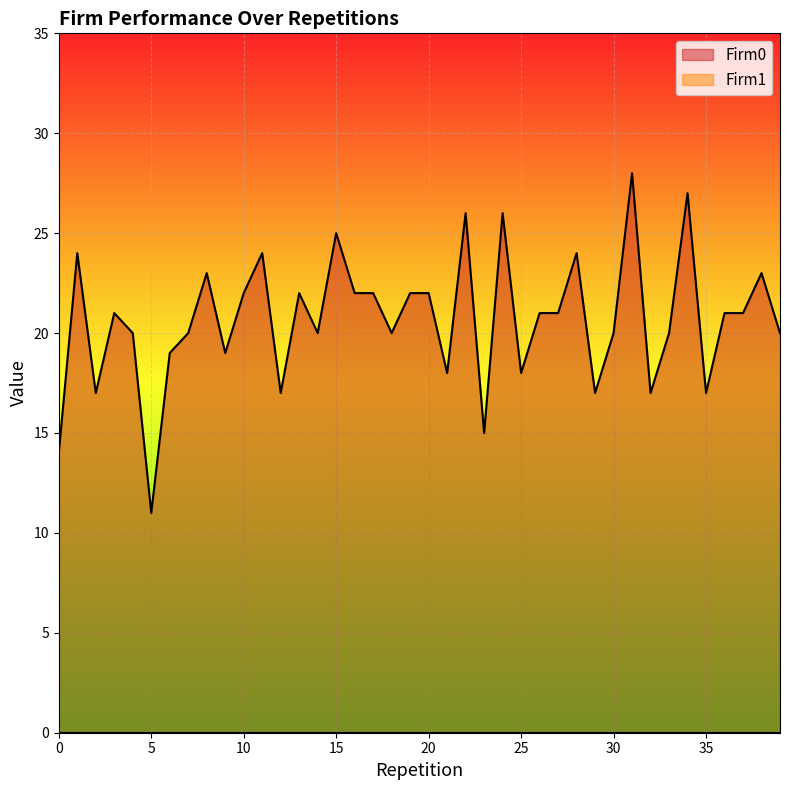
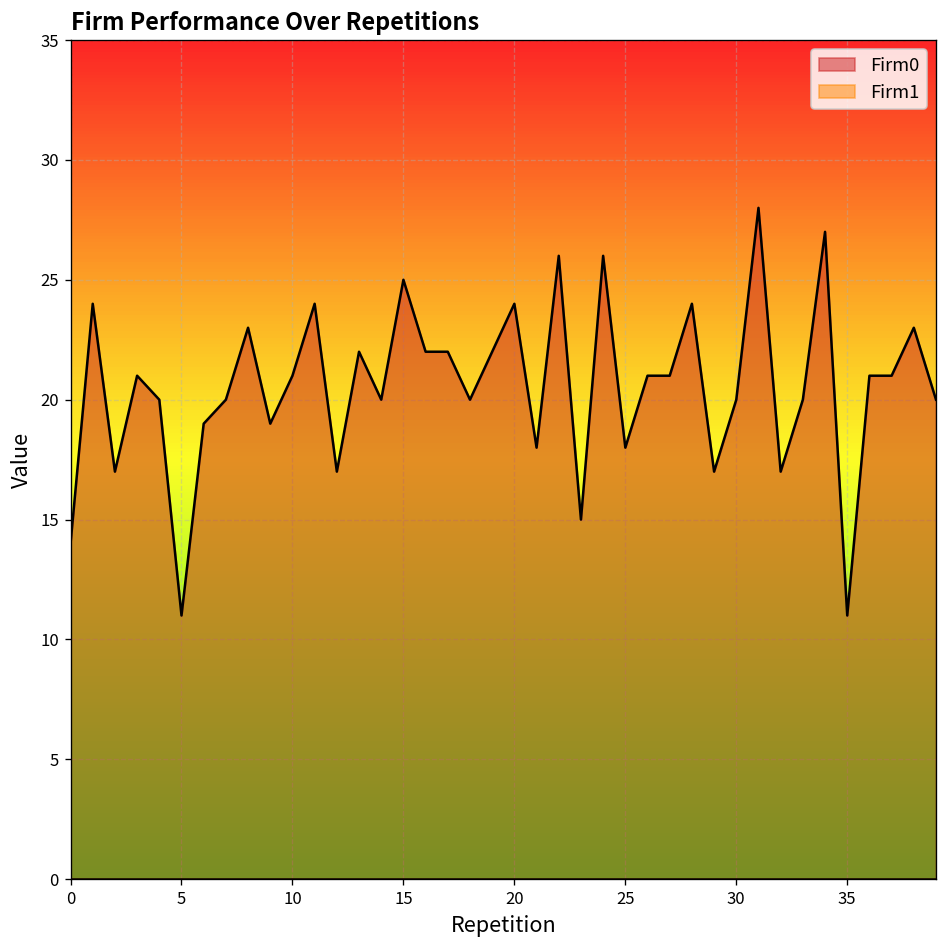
  {
    "Firm0": {
      "0": 14,
      "5": 11,
-     "10": 22,
+     "10": 21,
      "15": 25,
-     "20": 22,
+     "20": 24,
      "25": 18,
      "30": 20,
-     "35": 17
+     "35": 11
    },
    "Firm1": {
      "0": 0,
      "5": 0,
      "10": 0,
      "15": 0,
      "20": 0,
      "25": 0,
      "30": 0,
      "35": 0
    }
  }
